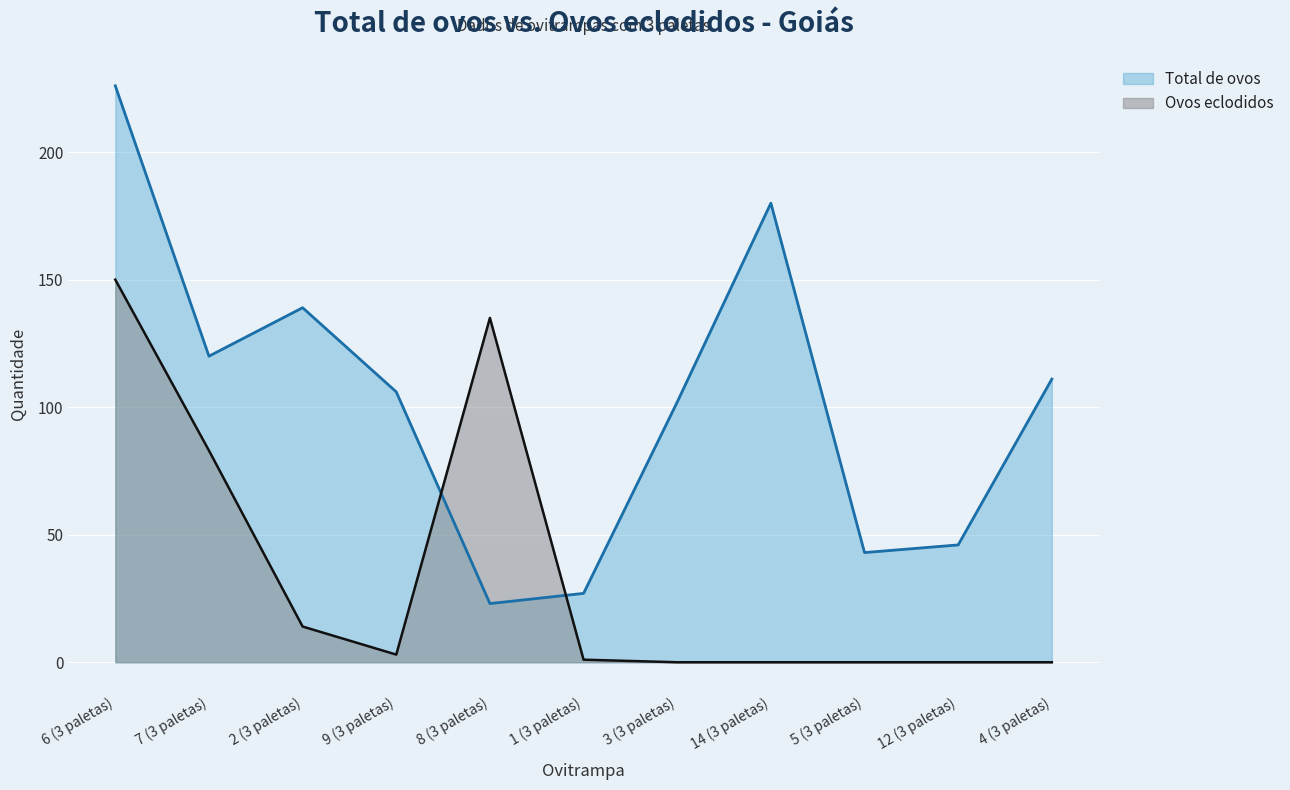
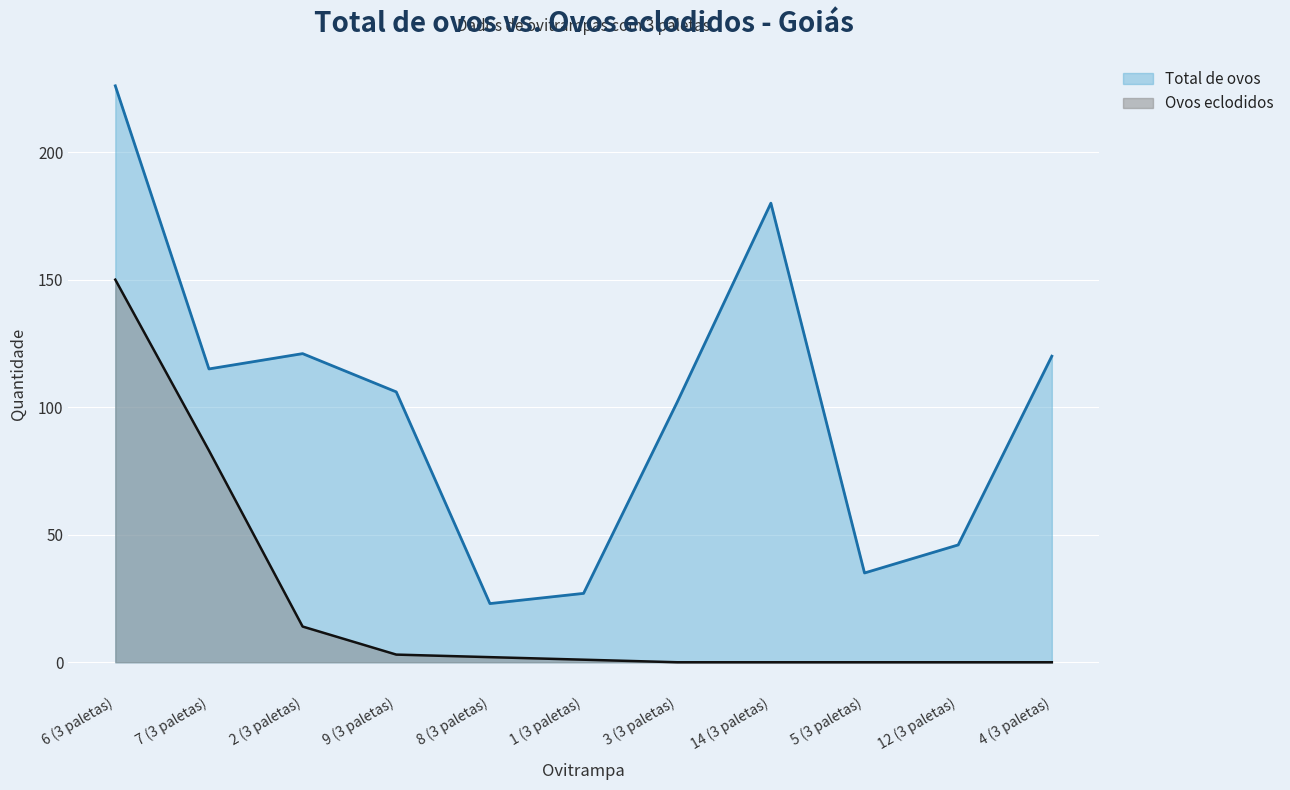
  {
    "Total de ovos": {
      "6 (3 paletas)": 226,
-     "7 (3 paletas)": 120,
-     "2 (3 paletas)": 139,
+     "7 (3 paletas)": 115,
+     "2 (3 paletas)": 121,
      "9 (3 paletas)": 106,
      "8 (3 paletas)": 23,
      "1 (3 paletas)": 27,
      "3 (3 paletas)": 102,
      "14 (3 paletas)": 180,
-     "5 (3 paletas)": 43,
+     "5 (3 paletas)": 35,
      "12 (3 paletas)": 46,
-     "4 (3 paletas)": 111
+     "4 (3 paletas)": 120
    },
    "Ovos eclodidos": {
      "6 (3 paletas)": 150,
      "7 (3 paletas)": 83,
      "2 (3 paletas)": 14,
      "9 (3 paletas)": 3,
-     "8 (3 paletas)": 135,
+     "8 (3 paletas)": 2,
      "1 (3 paletas)": 1,
      "3 (3 paletas)": 0,
      "14 (3 paletas)": 0,
      "5 (3 paletas)": 0,
      "12 (3 paletas)": 0,
      "4 (3 paletas)": 0
    }
  }
